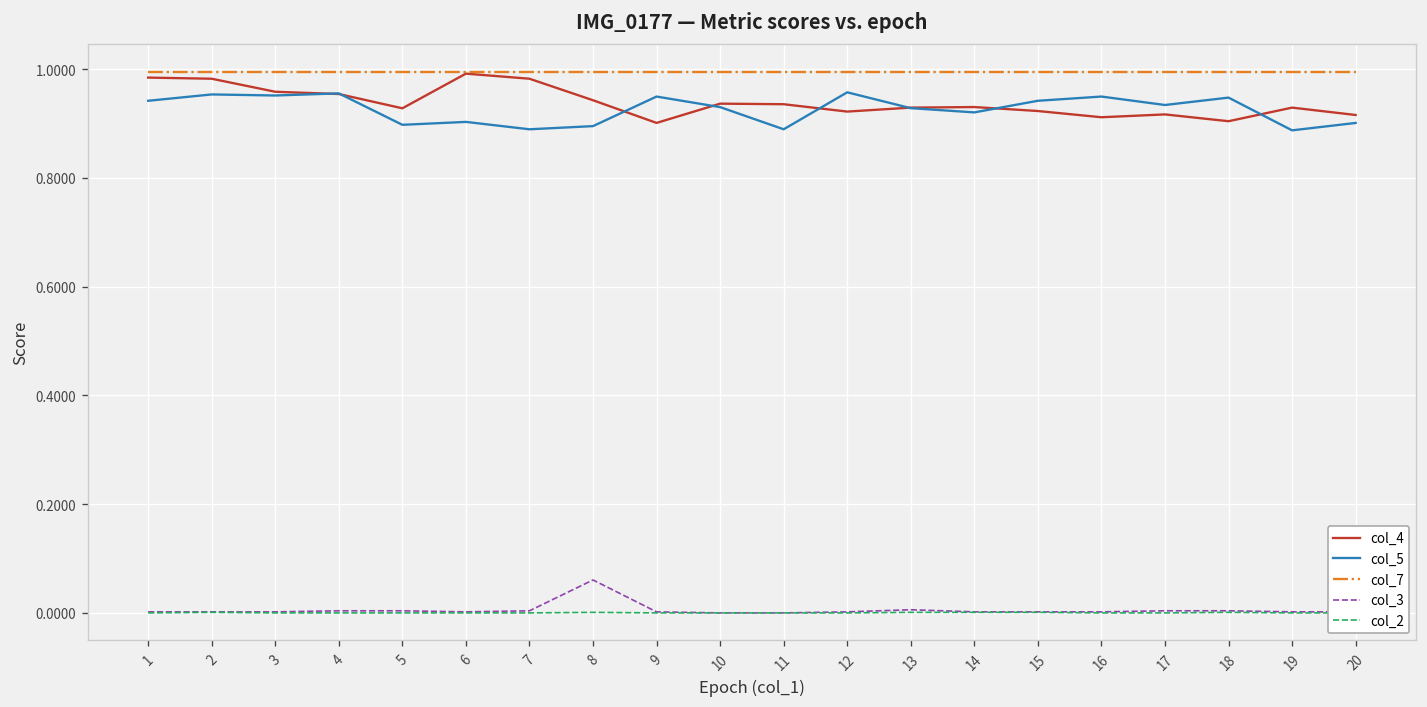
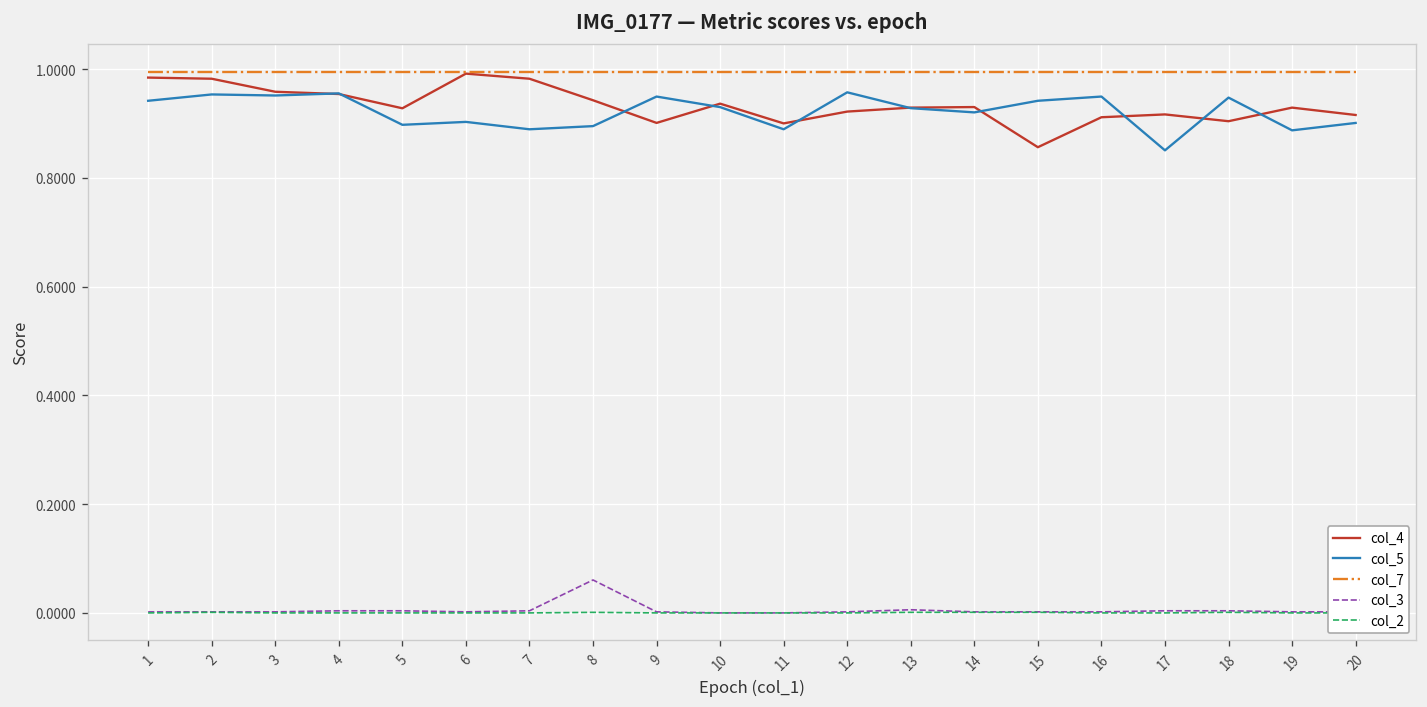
  {
    "col_4": {
      "1": 0.98,
      "2": 0.98,
      "3": 0.96,
      "5": 0.93,
      "7": 0.98,
      "8": 0.94,
      "9": 0.90,
      "10": 0.94,
-     "11": 0.94,
+     "11": 0.90,
      "12": 0.92,
      "14": 0.93,
-     "15": 0.92,
+     "15": 0.86,
      "16": 0.91,
      "17": 0.92,
      "18": 0.90,
      "19": 0.93,
      "20": 0.92
    },
    "col_5": {
      "1": 0.94,
      "2": 0.95,
      "3": 0.95,
      "5": 0.90,
      "6": 0.90,
      "7": 0.89,
      "8": 0.90,
      "9": 0.95,
      "10": 0.93,
      "11": 0.89,
      "12": 0.96,
      "14": 0.92,
      "15": 0.94,
      "16": 0.95,
-     "17": 0.93,
+     "17": 0.85,
      "18": 0.95,
      "19": 0.89,
      "20": 0.90
    },
    "col_7": {
      "1": 1.00,
      "2": 1.00,
      "3": 1.00,
      "4": 1.00,
      "5": 1.00,
      "7": 1.00,
      "8": 1.00,
      "9": 1.00,
      "10": 1.00,
      "11": 1.00,
      "12": 1.00,
      "13": 1.00,
      "14": 1.00,
      "15": 1.00,
      "16": 1.00,
      "17": 1.00,
      "18": 1.00,
      "19": 1.00,
      "20": 1.00
    },
    "col_3": {
      "8": 0.06
    },
    "col_2": {
      "8": 0.00
    }
  }
